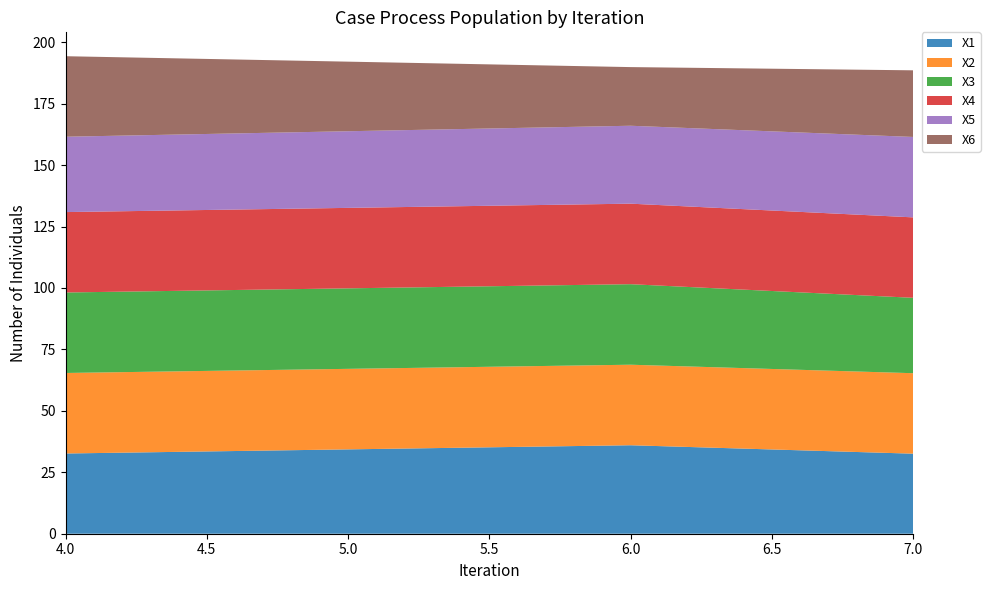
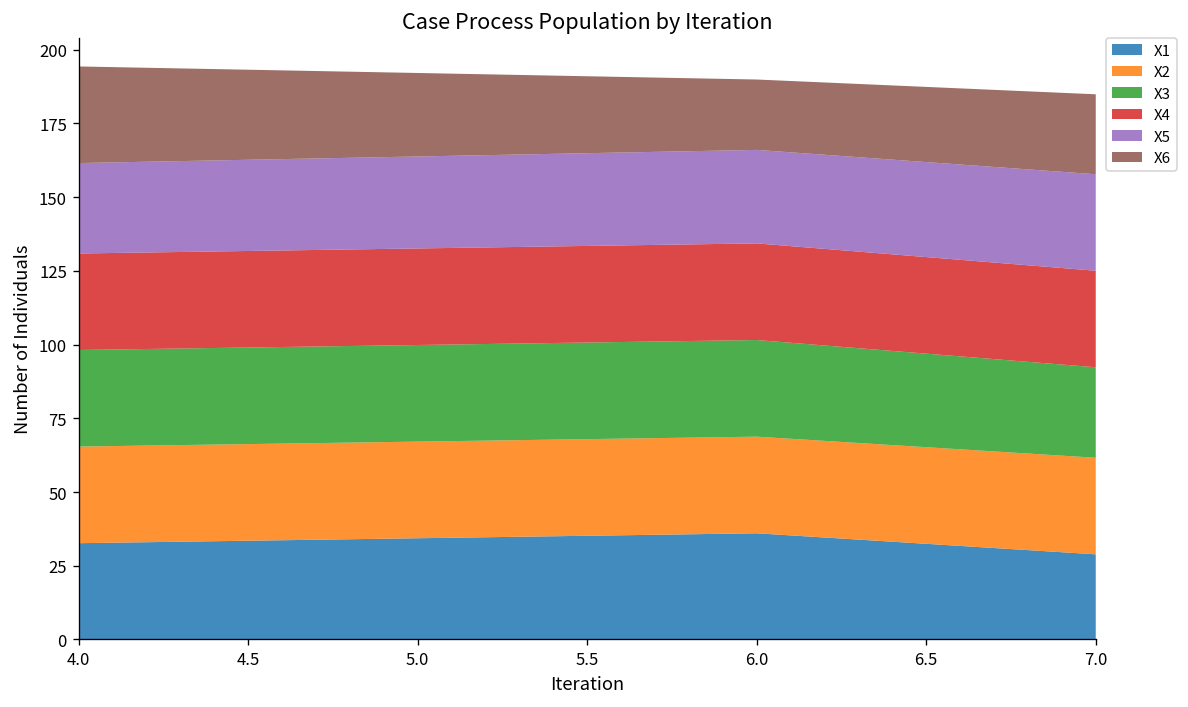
  {
    "X1": {
      "4.0": 33,
      "6.0": 36,
-     "7.0": 33
+     "7.0": 29
    },
    "X2": {
      "4.0": 33,
      "6.0": 33,
      "7.0": 33
    },
    "X3": {
      "4.0": 33,
      "6.0": 33,
      "7.0": 31
    },
    "X4": {
      "4.0": 33,
      "6.0": 33,
      "7.0": 33
    },
    "X5": {
      "4.0": 31,
      "6.0": 32,
      "7.0": 33
    },
    "X6": {
      "4.0": 33,
      "6.0": 24,
      "7.0": 27
    }
  }
